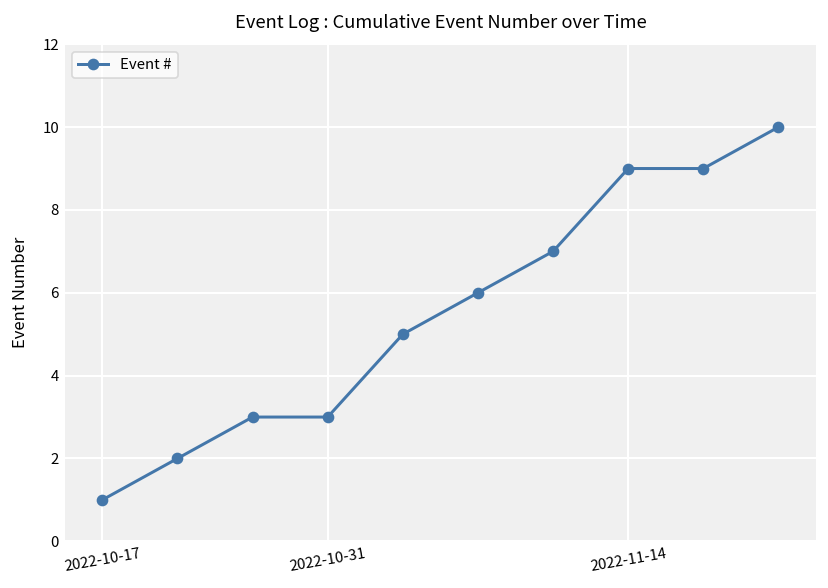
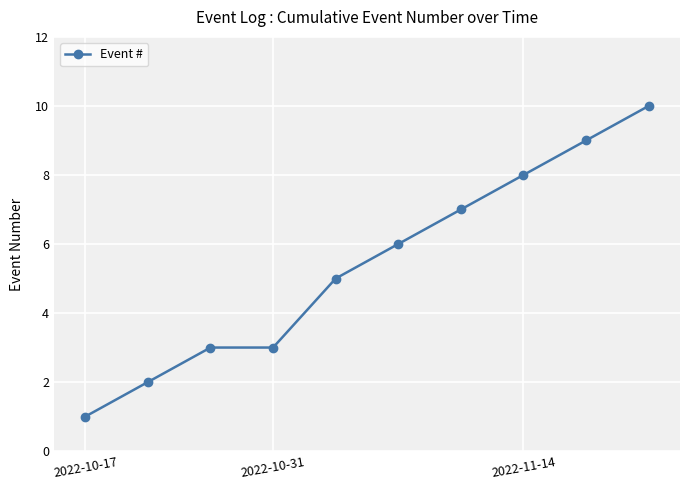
  {
    "2022-10-17": 1,
    "2022-10-31": 3,
-   "2022-11-14": 9
+   "2022-11-14": 8
  }
